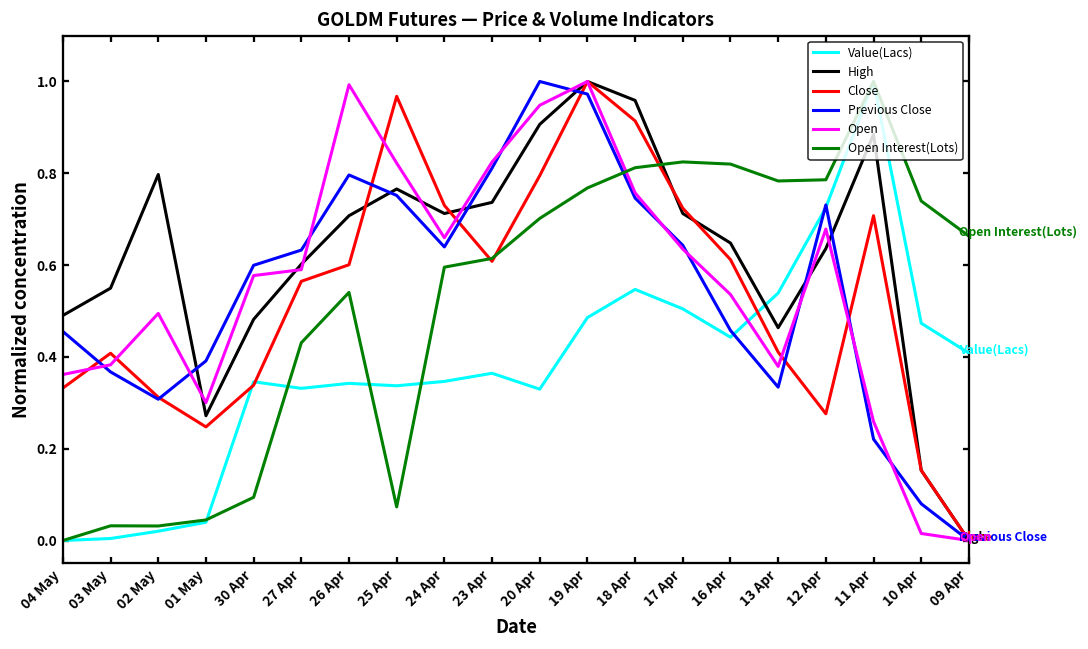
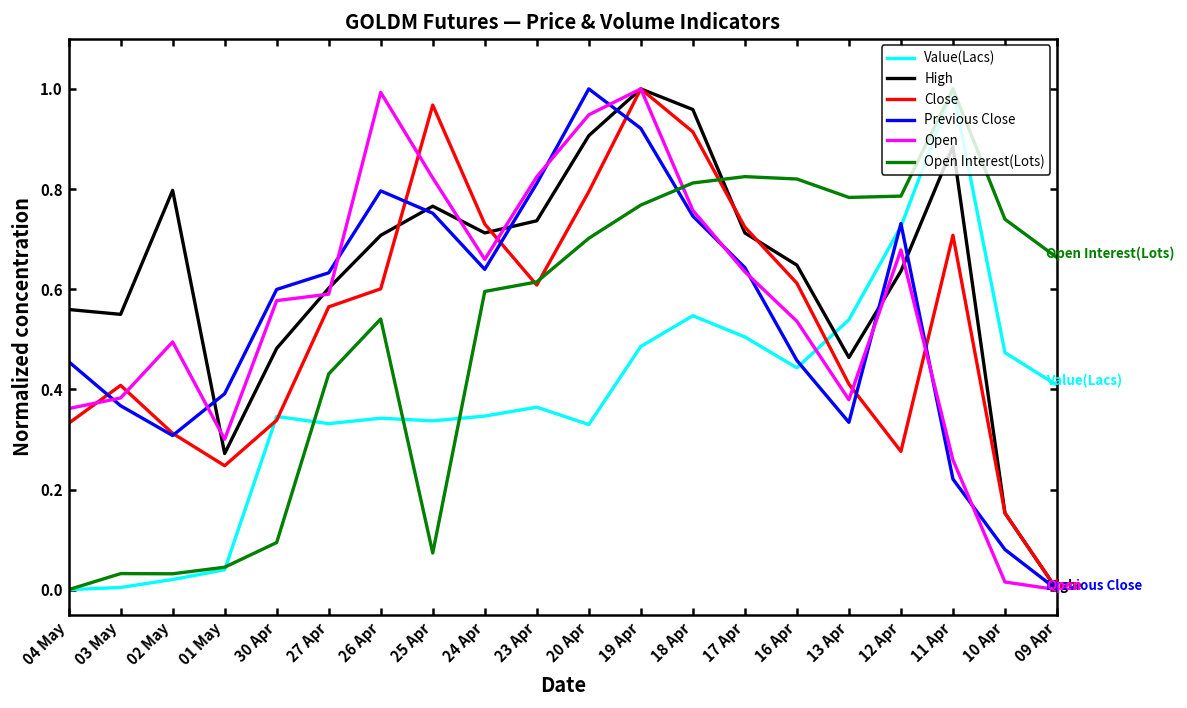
  {
    "Value(Lacs)": {
      "03 May": 0.00,
      "02 May": 0.02,
      "30 Apr": 0.35,
      "27 Apr": 0.33,
      "26 Apr": 0.34,
      "25 Apr": 0.34,
      "24 Apr": 0.35,
      "23 Apr": 0.36,
      "20 Apr": 0.33,
      "19 Apr": 0.49,
      "18 Apr": 0.55,
      "17 Apr": 0.50,
      "16 Apr": 0.44,
      "13 Apr": 0.54,
      "10 Apr": 0.47,
      "09 Apr": 0.41
    },
    "High": {
-     "04 May": 0.49,
+     "04 May": 0.56,
      "03 May": 0.55,
      "02 May": 0.80,
      "01 May": 0.27,
      "30 Apr": 0.48,
      "27 Apr": 0.60,
      "26 Apr": 0.71,
      "25 Apr": 0.77,
      "24 Apr": 0.71,
      "23 Apr": 0.74,
      "20 Apr": 0.91,
      "18 Apr": 0.96,
      "17 Apr": 0.71,
      "16 Apr": 0.65,
      "13 Apr": 0.46,
      "12 Apr": 0.64
    },
    "Close": {
      "04 May": 0.33,
      "03 May": 0.41,
      "01 May": 0.25,
      "30 Apr": 0.34,
      "27 Apr": 0.56,
      "26 Apr": 0.60,
      "25 Apr": 0.97,
      "24 Apr": 0.73,
      "23 Apr": 0.61,
      "20 Apr": 0.79,
      "18 Apr": 0.91,
      "17 Apr": 0.72,
      "16 Apr": 0.61,
      "13 Apr": 0.41,
      "12 Apr": 0.28,
      "11 Apr": 0.71
    },
    "Previous Close": {
      "04 May": 0.46,
      "03 May": 0.37,
      "01 May": 0.39,
      "30 Apr": 0.60,
      "27 Apr": 0.63,
      "26 Apr": 0.80,
      "25 Apr": 0.75,
      "24 Apr": 0.64,
      "23 Apr": 0.81,
      "20 Apr": 1.00,
-     "19 Apr": 0.97,
+     "19 Apr": 0.92,
      "18 Apr": 0.75,
      "17 Apr": 0.64,
      "16 Apr": 0.46,
      "13 Apr": 0.33,
      "11 Apr": 0.22,
      "10 Apr": 0.08
    },
    "Open": {
      "04 May": 0.36,
      "03 May": 0.38,
      "02 May": 0.49,
      "01 May": 0.30,
      "30 Apr": 0.58,
      "27 Apr": 0.59,
      "26 Apr": 0.99,
      "25 Apr": 0.82,
      "24 Apr": 0.66,
      "23 Apr": 0.82,
      "20 Apr": 0.95,
      "18 Apr": 0.76,
      "17 Apr": 0.63,
      "16 Apr": 0.54,
      "13 Apr": 0.38,
      "12 Apr": 0.68,
      "11 Apr": 0.26,
      "10 Apr": 0.02
    },
    "Open Interest(Lots)": {
      "03 May": 0.03,
      "02 May": 0.03,
      "30 Apr": 0.09,
      "27 Apr": 0.43,
      "26 Apr": 0.54,
      "25 Apr": 0.07,
      "24 Apr": 0.60,
      "23 Apr": 0.61,
      "20 Apr": 0.70,
      "19 Apr": 0.77,
      "18 Apr": 0.81,
      "17 Apr": 0.82,
      "16 Apr": 0.82,
      "13 Apr": 0.78,
      "12 Apr": 0.79,
      "10 Apr": 0.74,
      "09 Apr": 0.66
    }
  }
